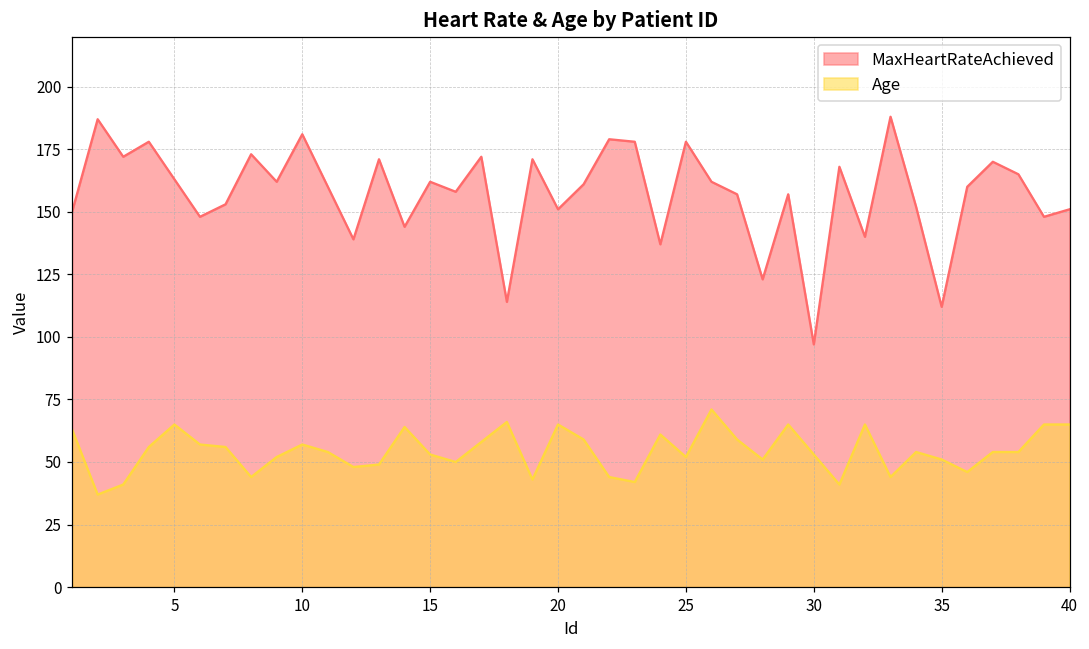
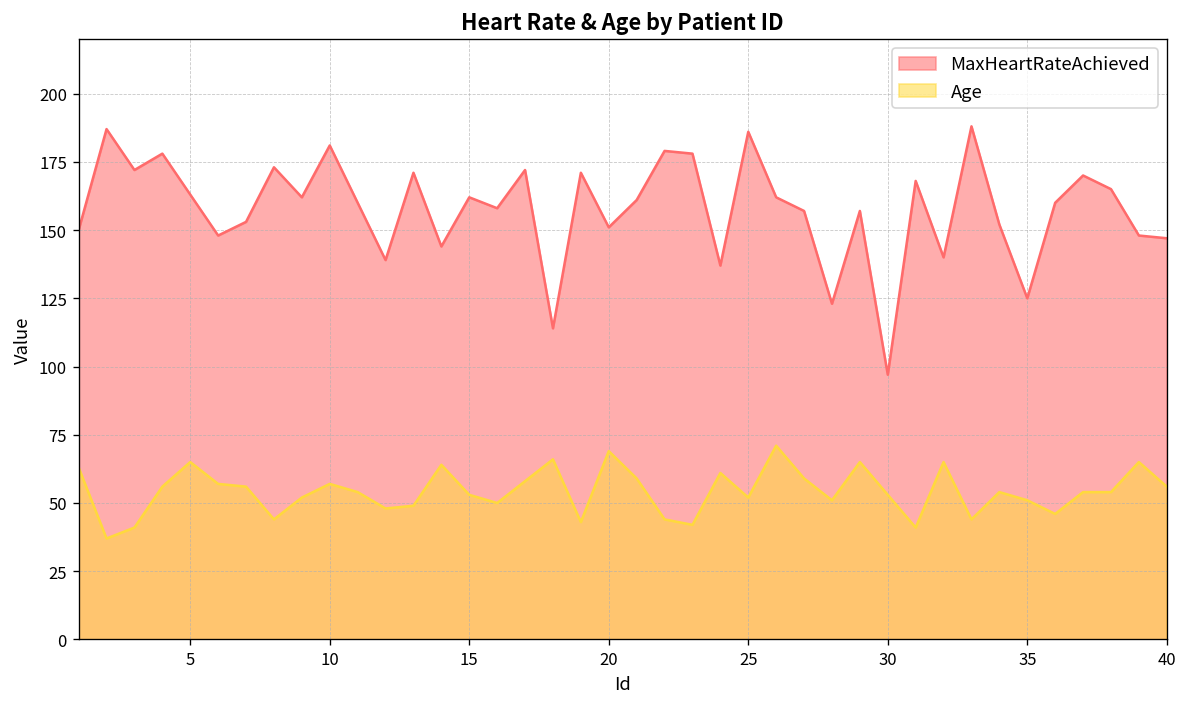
  {
    "MaxHeartRateAchieved": {
      "5": 163,
      "10": 181,
      "15": 162,
      "20": 151,
-     "25": 178,
+     "25": 186,
      "30": 97,
-     "35": 112,
-     "40": 151
+     "35": 125,
+     "40": 147
    },
    "Age": {
      "5": 65,
      "10": 57,
      "15": 53,
-     "20": 65,
+     "20": 69,
      "25": 52,
      "30": 53,
      "35": 51,
-     "40": 65
+     "40": 56
    }
  }
